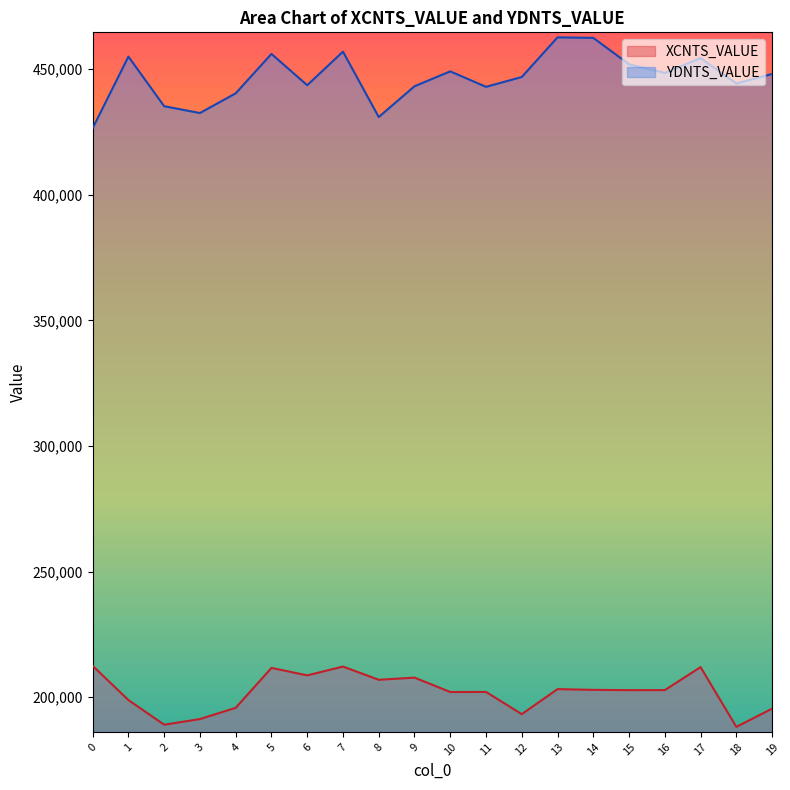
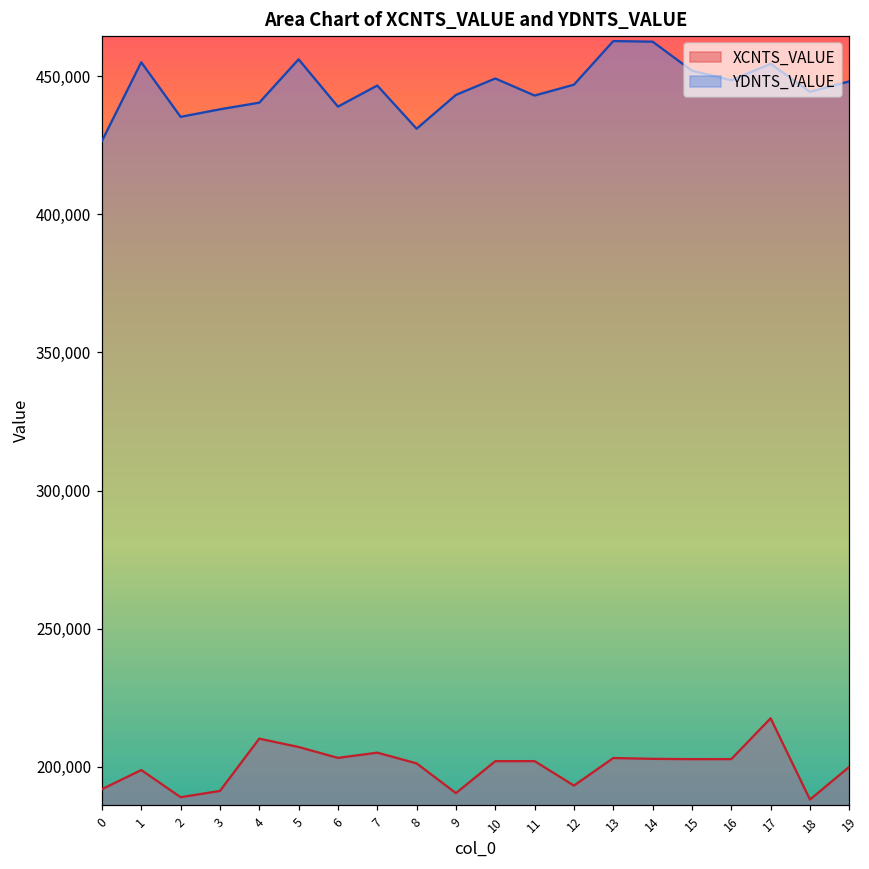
  {
    "XCNTS_VALUE": {
-     "0": "212,000",
+     "0": "192,000",
      "1": "199,000",
      "2": "189,000",
      "3": "191,000",
-     "4": "196,000",
-     "5": "212,000",
-     "6": "209,000",
-     "7": "212,000",
-     "8": "207,000",
-     "9": "208,000",
+     "4": "210,000",
+     "5": "207,000",
+     "6": "203,000",
+     "7": "205,000",
+     "8": "201,000",
+     "9": "191,000",
      "10": "202,000",
      "11": "202,000",
      "12": "193,000",
      "13": "203,000",
      "14": "203,000",
      "15": "203,000",
      "16": "203,000",
-     "17": "212,000",
+     "17": "218,000",
      "18": "188,000",
-     "19": "195,000"
+     "19": "200,000"
    },
    "YDNTS_VALUE": {
      "0": "427,000",
      "1": "455,000",
      "2": "435,000",
-     "3": "433,000",
+     "3": "438,000",
      "4": "440,000",
      "5": "456,000",
-     "6": "444,000",
-     "7": "457,000",
+     "6": "439,000",
+     "7": "447,000",
      "8": "431,000",
      "9": "443,000",
      "10": "449,000",
      "11": "443,000",
      "12": "447,000",
      "13": "463,000",
      "14": "462,000",
      "19": "448,000"
    }
  }
